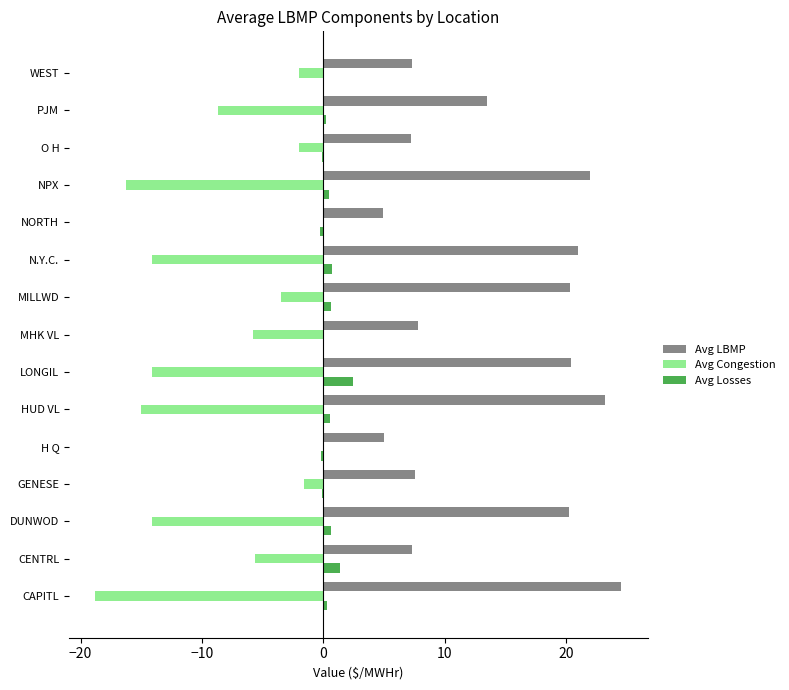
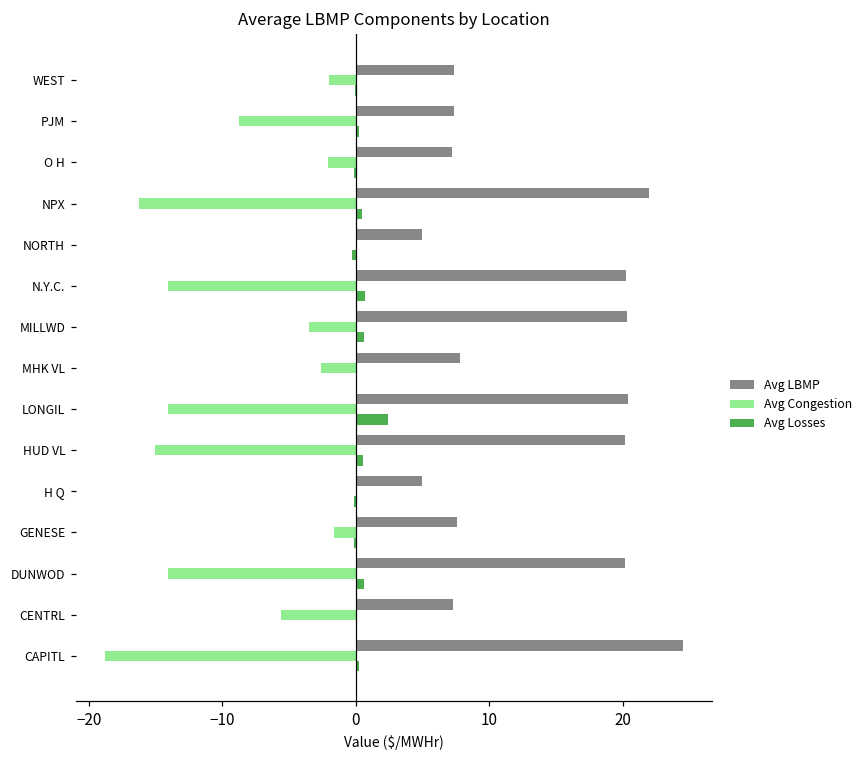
  {
    "Avg LBMP": {
      "WEST": 7.3,
-     "PJM": 13.5,
+     "PJM": 7.3,
      "O H": 7.2,
      "NPX": 22.0,
      "NORTH": 5.0,
-     "N.Y.C.": 21.0,
+     "N.Y.C.": 20.3,
      "MILLWD": 20.3,
      "MHK VL": 7.8,
      "LONGIL": 20.4,
-     "HUD VL": 23.2,
+     "HUD VL": 20.2,
      "H Q": 5.0,
      "GENESE": 7.6,
      "DUNWOD": 20.2,
      "CENTRL": 7.3,
      "CAPITL": 24.5
    },
    "Avg Congestion": {
      "WEST": -2.0,
      "PJM": -8.7,
      "O H": -2.1,
      "NPX": -16.2,
      "NORTH": 0.0,
      "N.Y.C.": -14.1,
      "MILLWD": -3.5,
-     "MHK VL": -5.8,
+     "MHK VL": -2.6,
      "LONGIL": -14.1,
      "HUD VL": -15.0,
      "H Q": 0.0,
      "GENESE": -1.6,
      "DUNWOD": -14.1,
      "CENTRL": -5.6,
      "CAPITL": -18.8
    },
    "Avg Losses": {
      "PJM": 0.2,
      "NPX": 0.5,
      "NORTH": -0.3,
      "N.Y.C.": 0.7,
      "MILLWD": 0.6,
      "LONGIL": 2.4,
      "HUD VL": 0.6,
      "DUNWOD": 0.6,
-     "CENTRL": 1.4,
+     "CENTRL": 0.0,
      "CAPITL": 0.3
    }
  }
